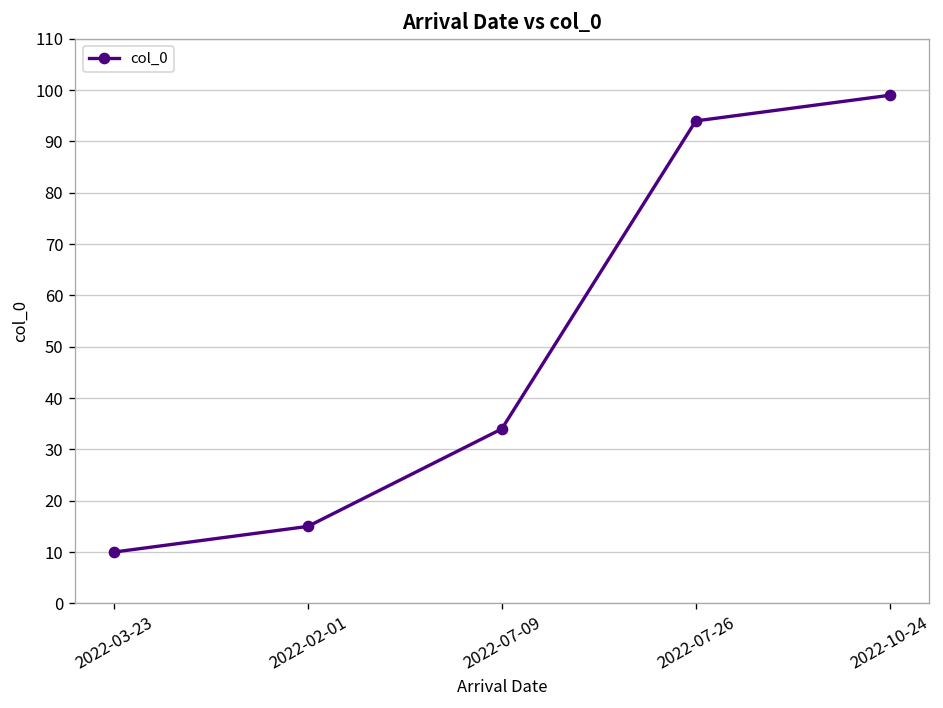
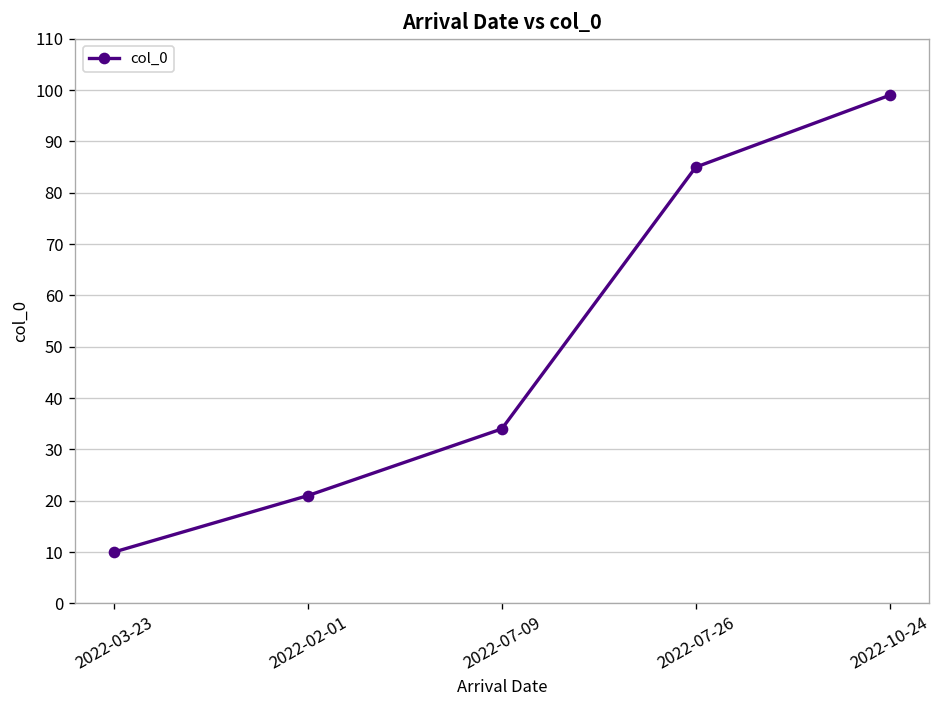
  {
    "2022-03-23": 10,
-   "2022-02-01": 15,
+   "2022-02-01": 21,
    "2022-07-09": 34,
-   "2022-07-26": 94,
+   "2022-07-26": 85,
    "2022-10-24": 99
  }
